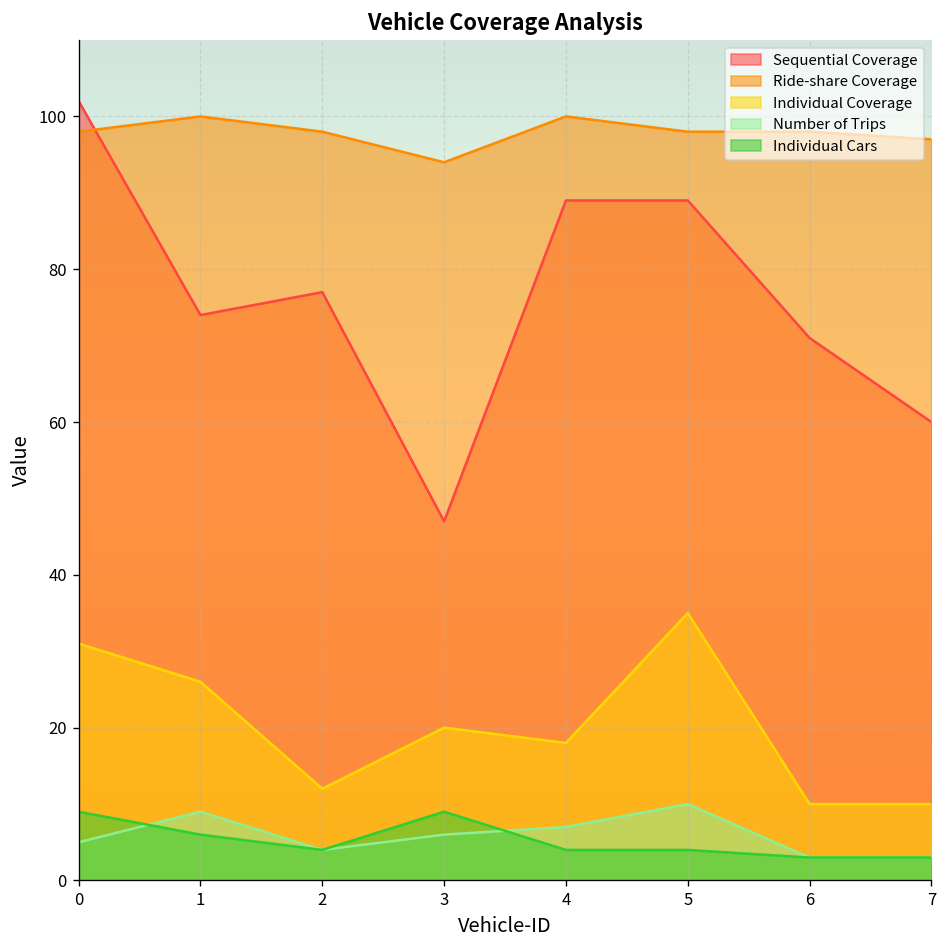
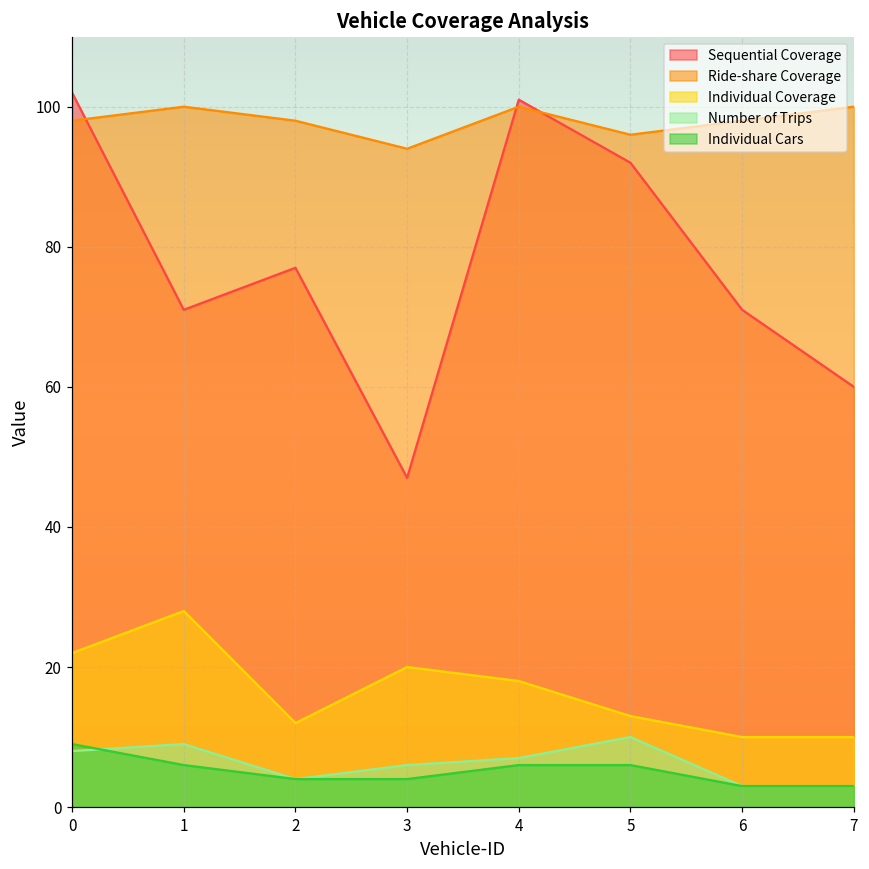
  {
    "Sequential Coverage": {
      "0": 102,
-     "1": 74,
+     "1": 71,
      "2": 77,
      "3": 47,
-     "4": 89,
-     "5": 89,
+     "4": 101,
+     "5": 92,
      "6": 71,
      "7": 60
    },
    "Ride-share Coverage": {
      "0": 98,
      "1": 100,
      "2": 98,
      "3": 94,
      "4": 100,
-     "5": 98,
-     "7": 97
+     "5": 96,
+     "7": 100
    },
    "Individual Coverage": {
-     "0": 31,
-     "1": 26,
+     "0": 22,
+     "1": 28,
      "2": 12,
      "3": 20,
      "4": 18,
-     "5": 35,
+     "5": 13,
      "6": 10,
      "7": 10
    },
    "Number of Trips": {
-     "0": 5,
+     "0": 8,
      "1": 9,
      "3": 6,
      "4": 7,
      "5": 10
    },
    "Individual Cars": {
      "0": 9,
      "1": 6,
-     "3": 9,
-     "4": 4,
-     "5": 4
+     "3": 4,
+     "4": 6,
+     "5": 6
    }
  }
